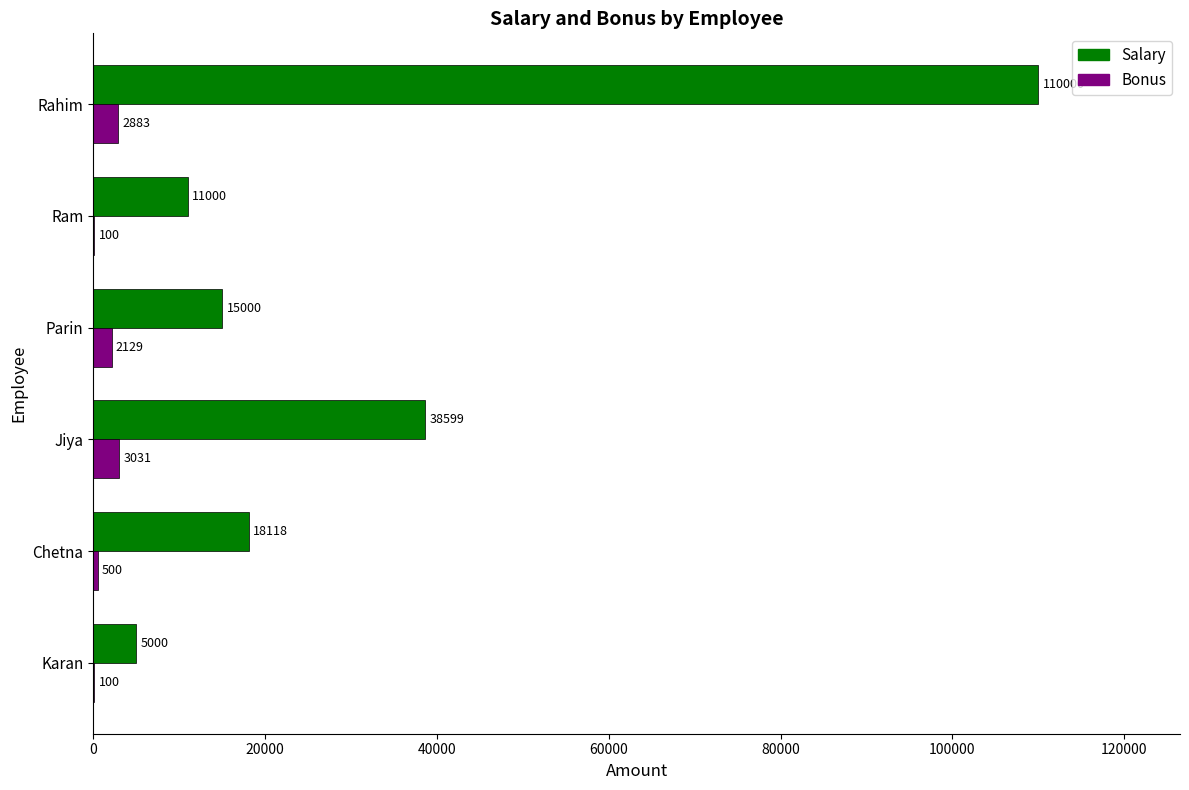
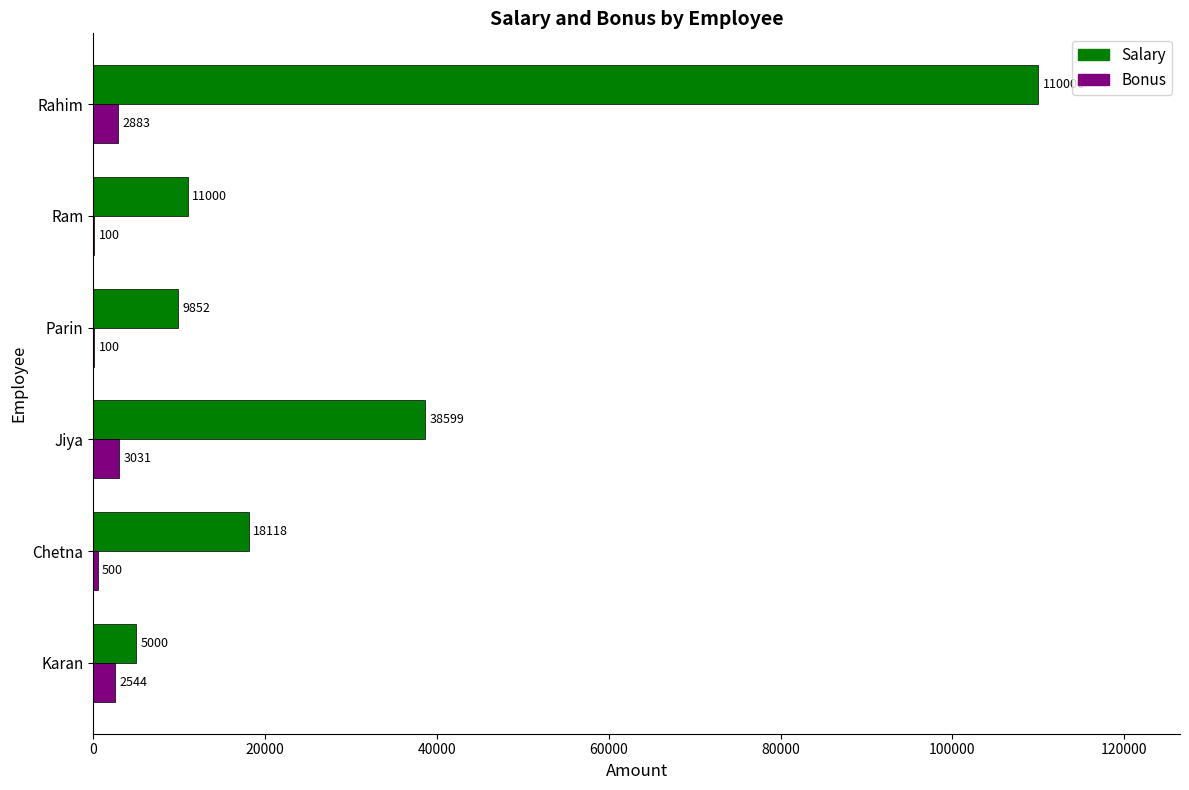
  {
    "Salary": {
      "Ram": 11000,
-     "Parin": 15000,
+     "Parin": 9852,
      "Jiya": 38599,
      "Chetna": 18118,
      "Karan": 5000
    },
    "Bonus": {
      "Rahim": 2883,
      "Ram": 100,
-     "Parin": 2129,
+     "Parin": 100,
      "Jiya": 3031,
      "Chetna": 500,
-     "Karan": 100
+     "Karan": 2544
    }
  }
